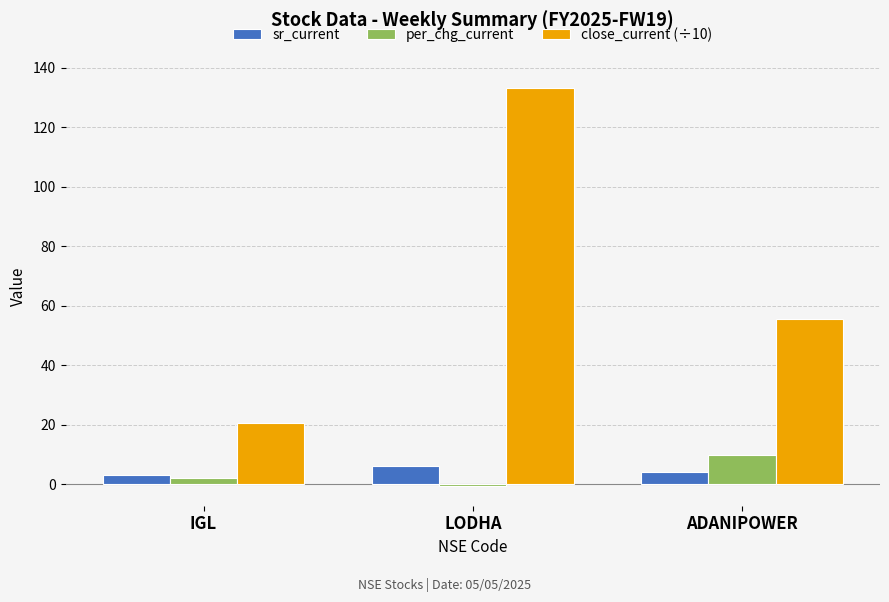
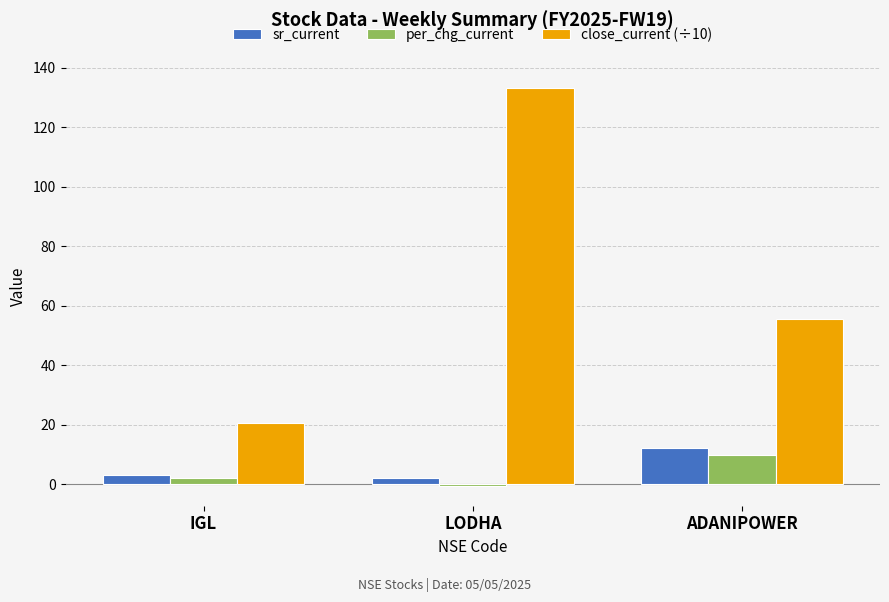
  {
    "sr_current": {
      "IGL": 3,
-     "LODHA": 6,
-     "ADANIPOWER": 4
+     "LODHA": 2,
+     "ADANIPOWER": 12
    },
    "per_chg_current": {
      "IGL": 2,
      "ADANIPOWER": 10
    },
    "close_current (÷10)": {
      "IGL": 21,
      "LODHA": 133,
      "ADANIPOWER": 56
    }
  }
